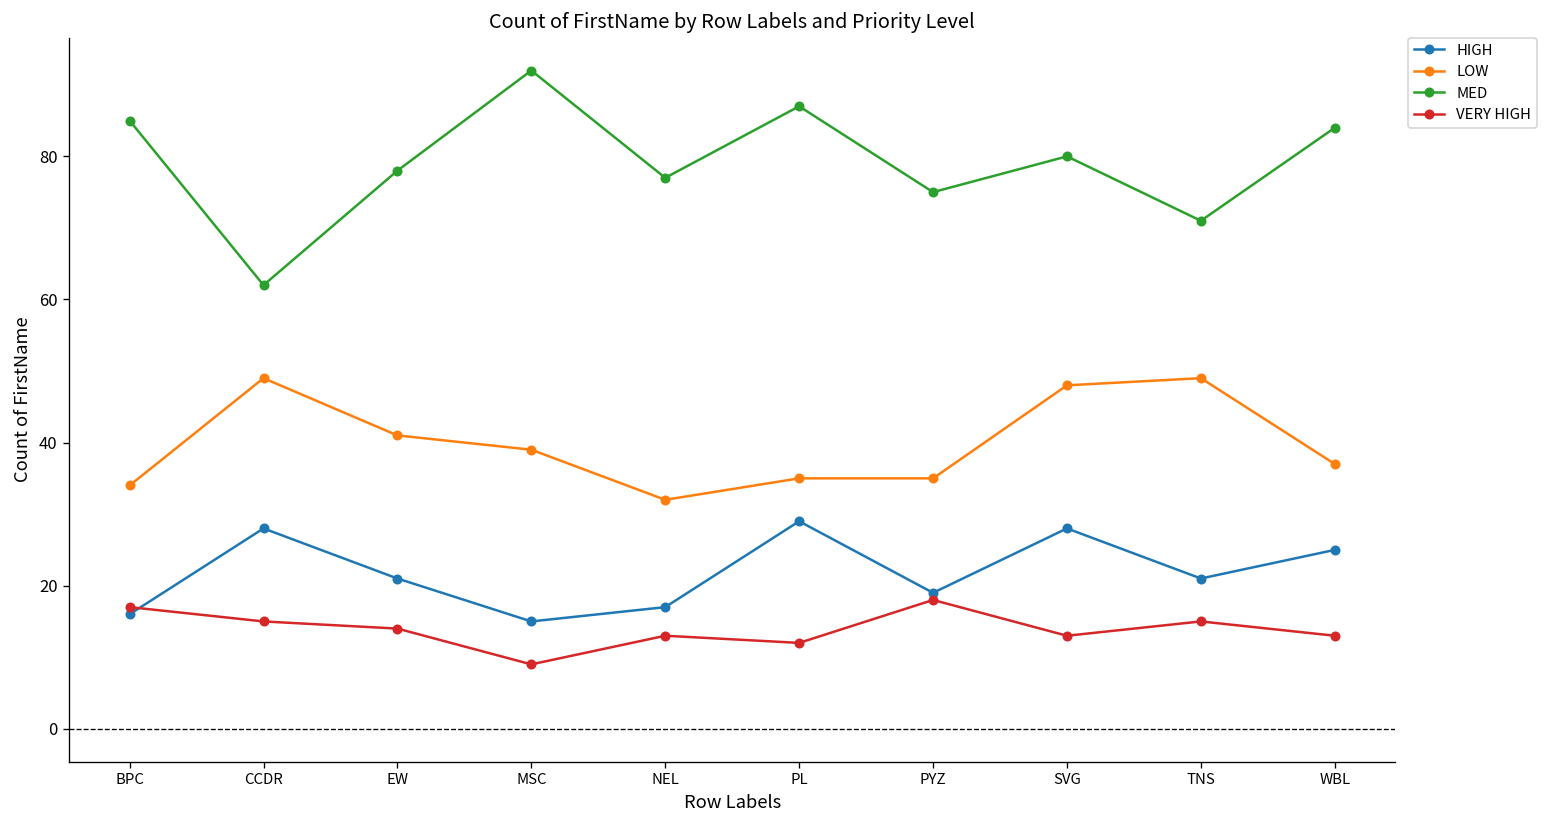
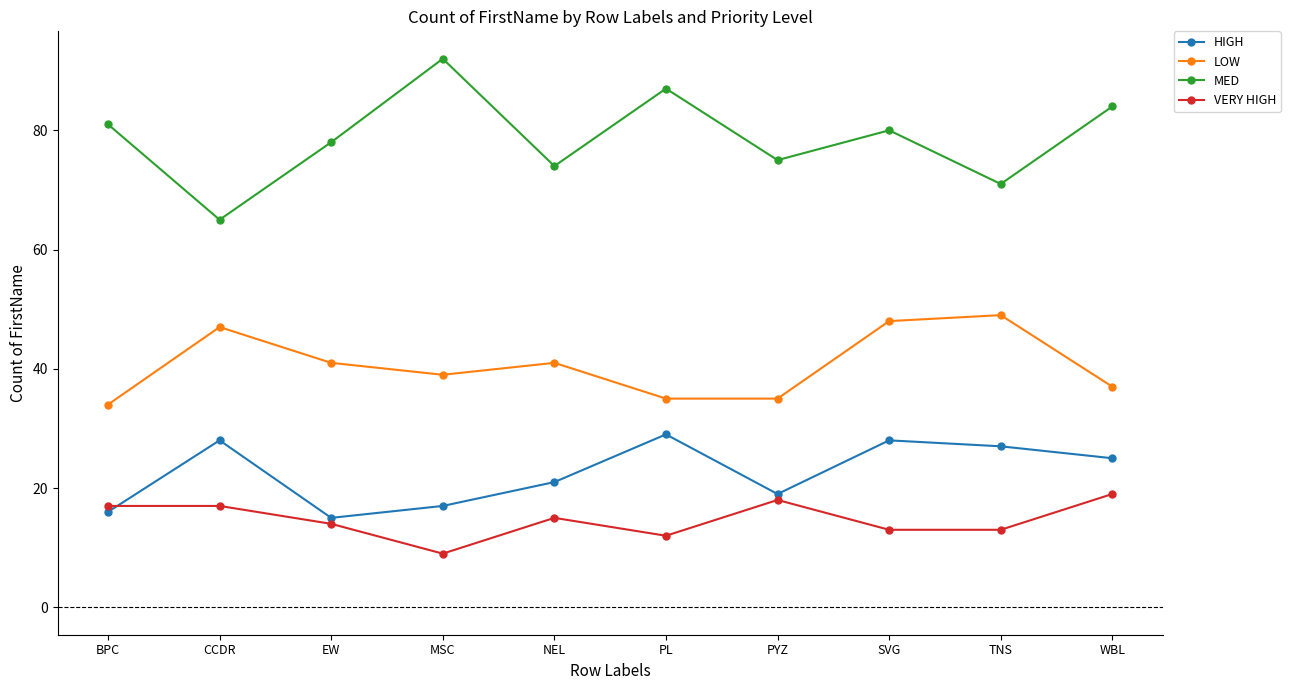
  {
    "HIGH": {
      "BPC": 16,
      "CCDR": 28,
-     "EW": 21,
-     "MSC": 15,
-     "NEL": 17,
+     "EW": 15,
+     "MSC": 17,
+     "NEL": 21,
      "PL": 29,
      "PYZ": 19,
      "SVG": 28,
-     "TNS": 21,
+     "TNS": 27,
      "WBL": 25
    },
    "LOW": {
      "BPC": 34,
-     "CCDR": 49,
+     "CCDR": 47,
      "EW": 41,
      "MSC": 39,
-     "NEL": 32,
+     "NEL": 41,
      "PL": 35,
      "PYZ": 35,
      "SVG": 48,
      "TNS": 49,
      "WBL": 37
    },
    "MED": {
-     "BPC": 85,
-     "CCDR": 62,
+     "BPC": 81,
+     "CCDR": 65,
      "EW": 78,
      "MSC": 92,
-     "NEL": 77,
+     "NEL": 74,
      "PL": 87,
      "PYZ": 75,
      "SVG": 80,
      "TNS": 71,
      "WBL": 84
    },
    "VERY HIGH": {
      "BPC": 17,
-     "CCDR": 15,
+     "CCDR": 17,
      "EW": 14,
      "MSC": 9,
-     "NEL": 13,
+     "NEL": 15,
      "PL": 12,
      "PYZ": 18,
      "SVG": 13,
-     "TNS": 15,
-     "WBL": 13
+     "TNS": 13,
+     "WBL": 19
    }
  }
